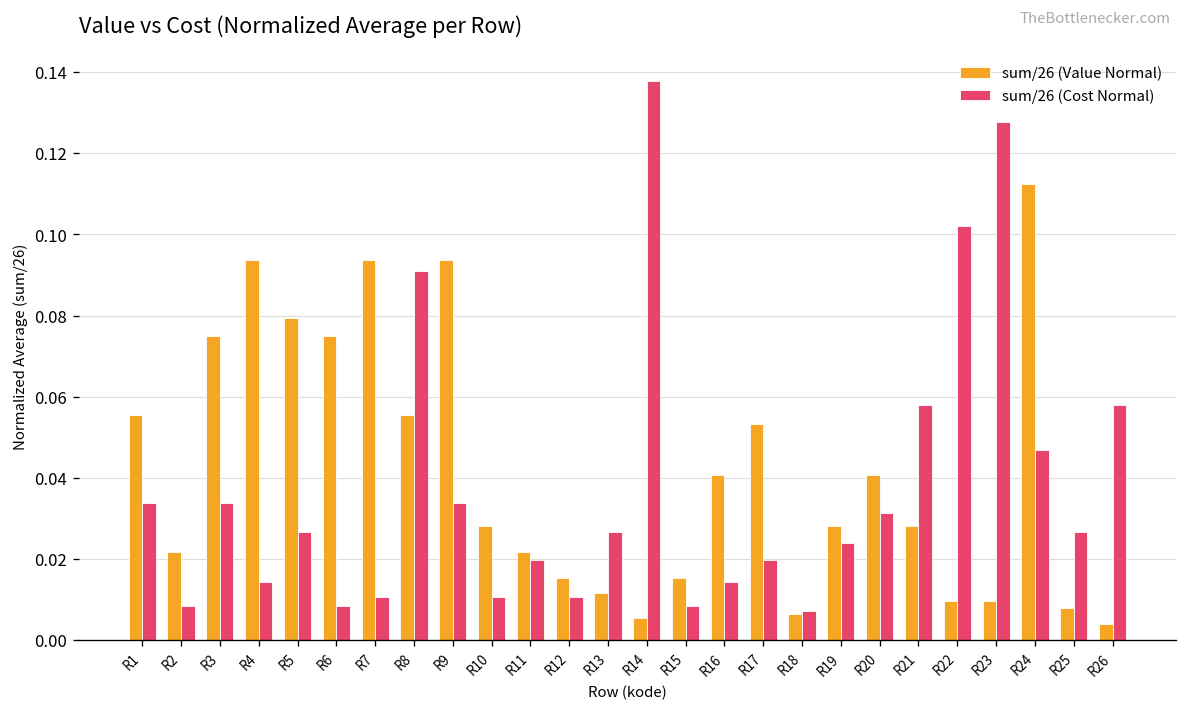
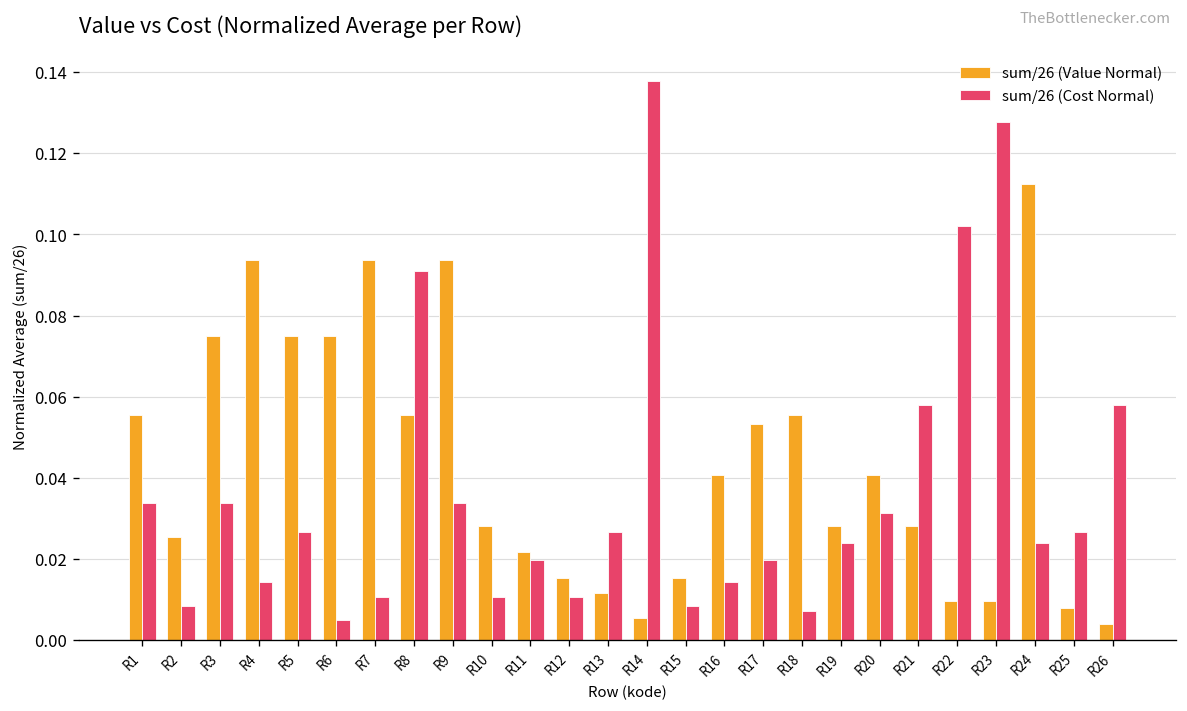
  {
    "sum/26 (Value Normal)": {
      "R1": 0.055,
-     "R2": 0.022,
+     "R2": 0.025,
      "R3": 0.075,
      "R4": 0.094,
-     "R5": 0.079,
+     "R5": 0.075,
      "R6": 0.075,
      "R7": 0.094,
      "R8": 0.055,
      "R9": 0.094,
      "R10": 0.028,
      "R11": 0.022,
      "R12": 0.015,
      "R13": 0.012,
      "R14": 0.005,
      "R15": 0.015,
      "R16": 0.041,
      "R17": 0.053,
-     "R18": 0.006,
+     "R18": 0.055,
      "R19": 0.028,
      "R20": 0.041,
      "R21": 0.028,
      "R22": 0.010,
      "R23": 0.010,
      "R24": 0.112,
      "R25": 0.008,
      "R26": 0.004
    },
    "sum/26 (Cost Normal)": {
      "R1": 0.034,
      "R2": 0.008,
      "R3": 0.034,
      "R4": 0.014,
      "R5": 0.027,
-     "R6": 0.008,
+     "R6": 0.005,
      "R7": 0.011,
      "R8": 0.091,
      "R9": 0.034,
      "R10": 0.011,
      "R11": 0.020,
      "R12": 0.011,
      "R13": 0.027,
      "R14": 0.138,
      "R15": 0.008,
      "R16": 0.014,
      "R17": 0.020,
      "R18": 0.007,
      "R19": 0.024,
      "R20": 0.031,
      "R21": 0.058,
      "R22": 0.102,
      "R23": 0.128,
-     "R24": 0.047,
+     "R24": 0.024,
      "R25": 0.027,
      "R26": 0.058
    }
  }
